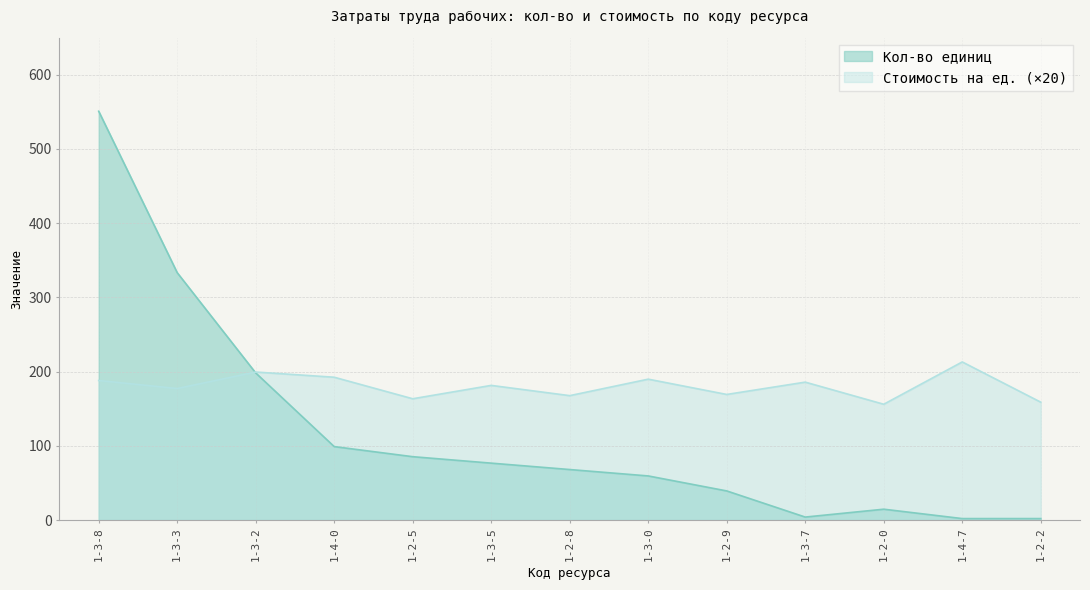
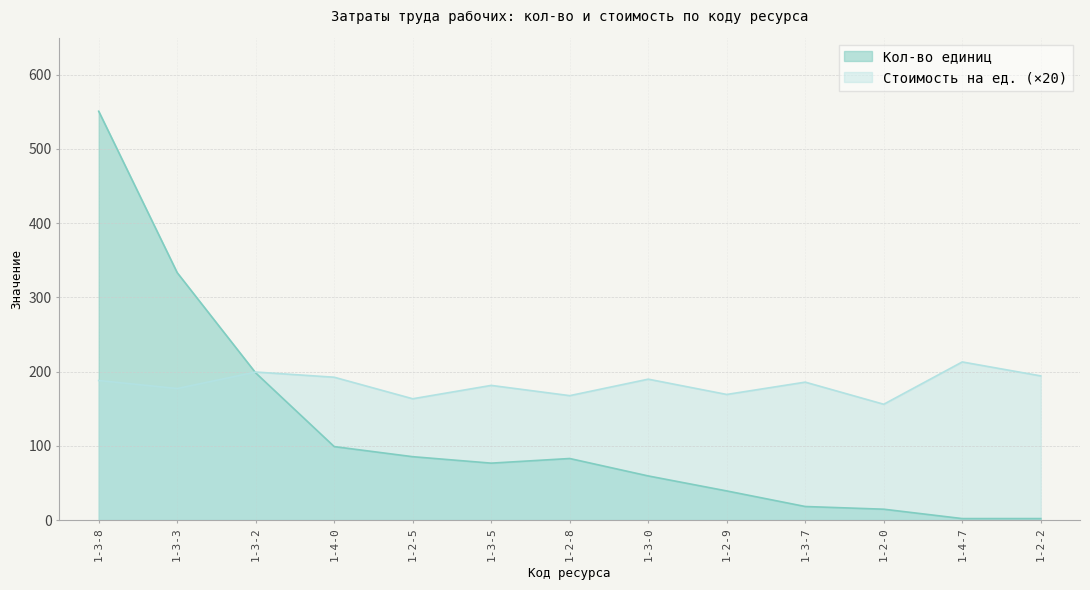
  {
    "Кол-во единиц": {
      "1-3-8": 550,
      "1-3-3": 330,
      "1-4-0": 100,
      "1-2-5": 90,
      "1-3-5": 80,
-     "1-2-8": 70,
+     "1-2-8": 80,
      "1-3-0": 60,
      "1-2-9": 40,
-     "1-3-7": 0,
+     "1-3-7": 20,
      "1-2-0": 10,
      "1-4-7": 0,
      "1-2-2": 0
    },
    "Стоимость на ед. (×20)": {
      "1-3-8": 190,
      "1-3-3": 180,
      "1-4-0": 190,
      "1-2-5": 160,
      "1-3-5": 180,
      "1-2-8": 170,
      "1-3-0": 190,
      "1-2-9": 170,
      "1-3-7": 190,
      "1-2-0": 160,
      "1-4-7": 210,
-     "1-2-2": 160
+     "1-2-2": 190
    }
  }
